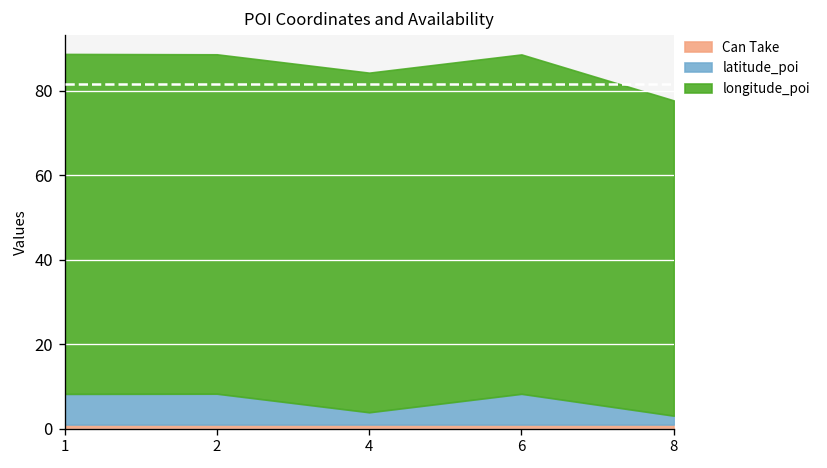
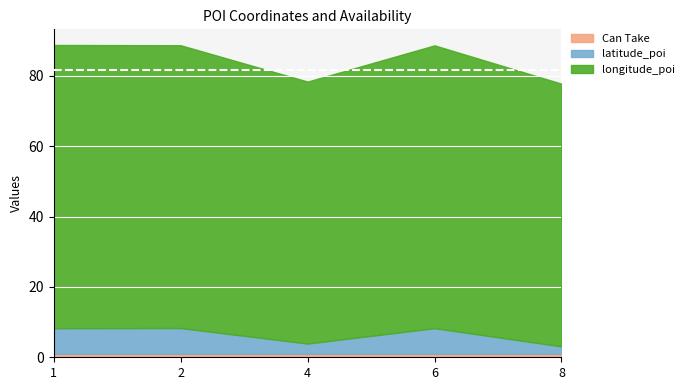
  {
    "Can Take": {
      "1": 1,
      "2": 1,
      "4": 1,
      "6": 1,
      "8": 1
    },
    "latitude_poi": {
      "1": 7,
      "2": 7,
      "4": 3,
      "6": 7,
      "8": 2
    },
    "longitude_poi": {
      "1": 81,
      "2": 80,
-     "4": 80,
+     "4": 74,
      "6": 80,
      "8": 75
    }
  }
